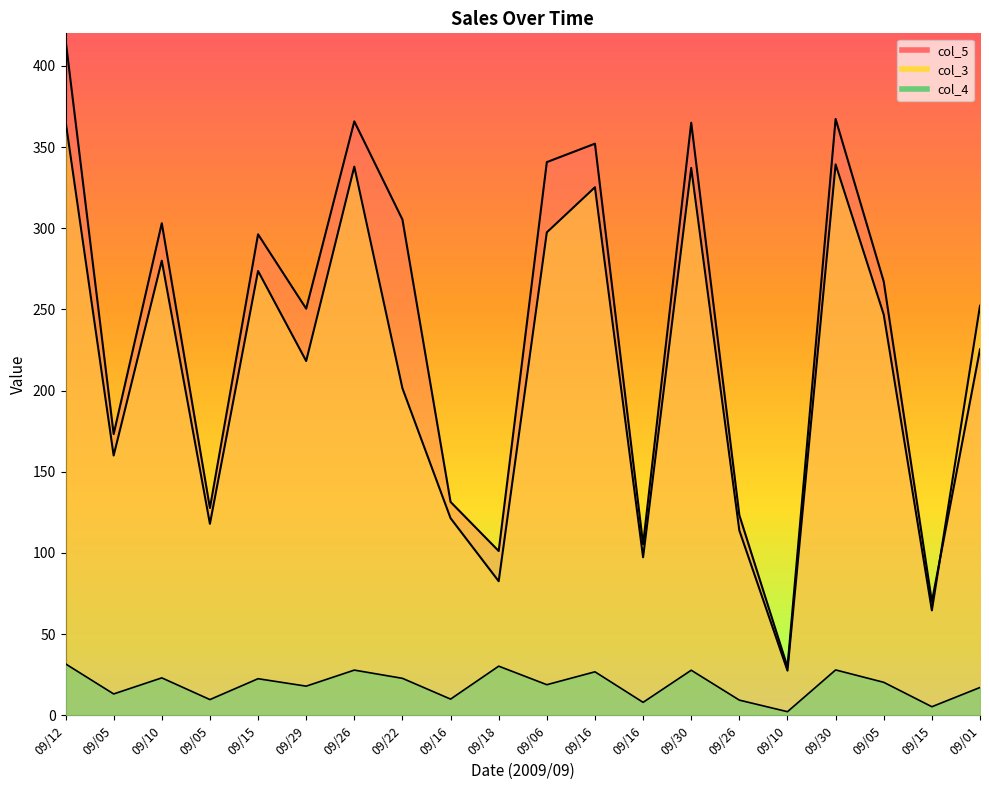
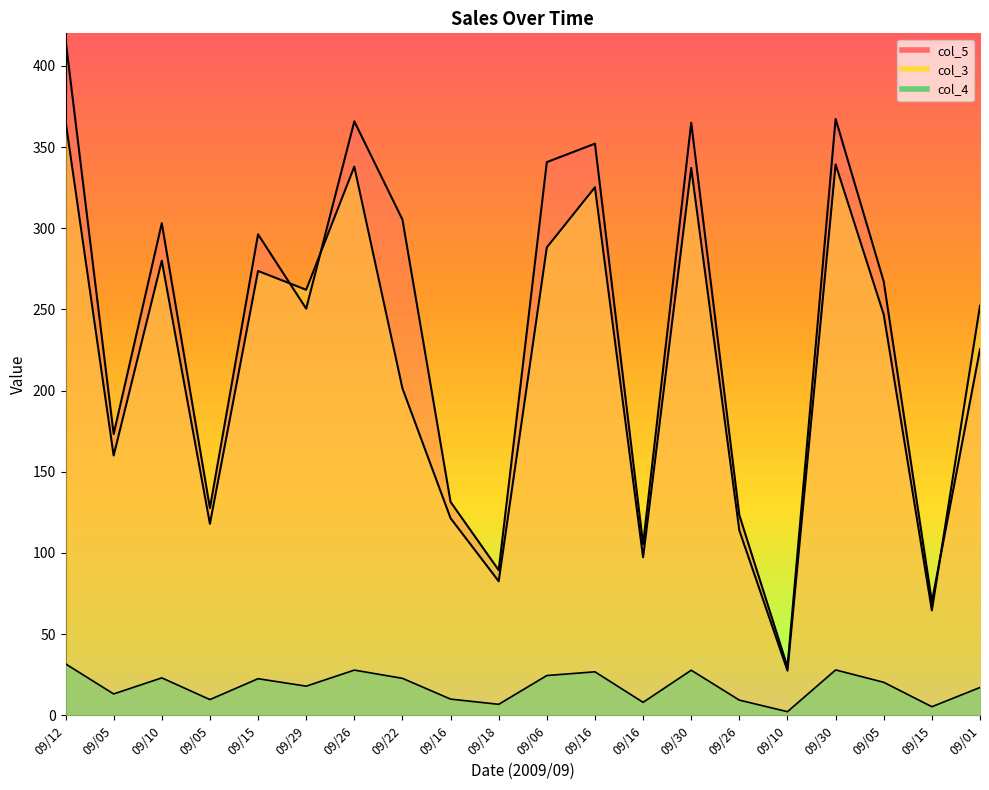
  {
    "col_5": {
      "09/12": 416,
      "09/29": 250,
      "09/22": 305,
-     "09/18": 101,
+     "09/18": 89,
      "09/06": 341,
      "09/01": 225
    },
    "col_3": {
      "09/12": 366,
-     "09/29": 218,
+     "09/29": 262,
      "09/22": 201,
      "09/18": 83,
-     "09/06": 297,
+     "09/06": 288,
      "09/01": 252
    },
    "col_4": {
      "09/12": 32,
      "09/29": 18,
      "09/22": 23,
-     "09/18": 30,
-     "09/06": 19,
+     "09/18": 7,
+     "09/06": 25,
      "09/01": 17
    }
  }
